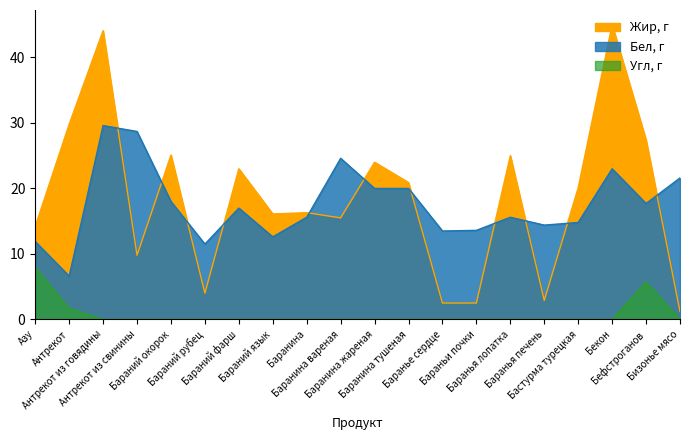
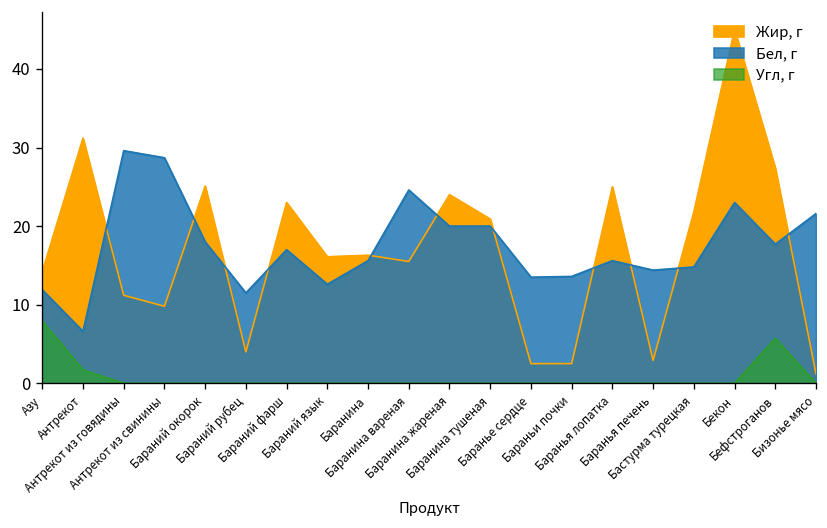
  {
    "Жир, г": {
      "Азу": 14,
-     "Антрекот": 30,
-     "Антрекот из говядины": 44,
+     "Антрекот": 31,
+     "Антрекот из говядины": 11,
      "Антрекот из свинины": 10,
      "Бараний окорок": 25,
      "Бараний рубец": 4,
      "Бараний фарш": 23,
      "Бараний язык": 16,
      "Баранина": 16,
      "Баранина вареная": 16,
      "Баранина жареная": 24,
      "Баранина тушеная": 21,
      "Баранье сердце": 3,
      "Бараньи почки": 3,
      "Баранья лопатка": 25,
      "Баранья печень": 3,
-     "Бастурма турецкая": 20,
+     "Бастурма турецкая": 22,
      "Бекон": 45,
      "Бефстроганов": 27,
      "Бизонье мясо": 1
    },
    "Бел, г": {
      "Азу": 12,
      "Антрекот": 7,
      "Антрекот из говядины": 30,
      "Антрекот из свинины": 29,
      "Бараний окорок": 18,
      "Бараний рубец": 12,
      "Бараний фарш": 17,
      "Бараний язык": 13,
      "Баранина": 16,
      "Баранина вареная": 25,
      "Баранина жареная": 20,
      "Баранина тушеная": 20,
      "Баранье сердце": 14,
      "Бараньи почки": 14,
      "Баранья лопатка": 16,
      "Баранья печень": 14,
      "Бастурма турецкая": 15,
      "Бекон": 23,
      "Бефстроганов": 18,
      "Бизонье мясо": 22
    },
    "Угл, г": {
      "Азу": 8,
      "Антрекот": 2,
      "Антрекот из говядины": 0,
      "Антрекот из свинины": 0,
      "Бараний окорок": 0,
      "Бараний рубец": 0,
      "Бараний фарш": 0,
      "Бараний язык": 0,
      "Баранина": 0,
      "Баранина вареная": 0,
      "Баранина жареная": 0,
      "Баранина тушеная": 0,
      "Баранье сердце": 0,
      "Бараньи почки": 0,
      "Баранья лопатка": 0,
      "Баранья печень": 0,
      "Бастурма турецкая": 0,
      "Бекон": 0,
      "Бефстроганов": 6,
      "Бизонье мясо": 0
    }
  }
